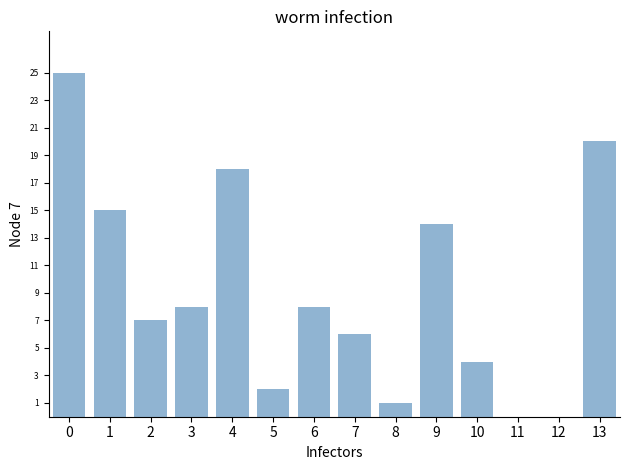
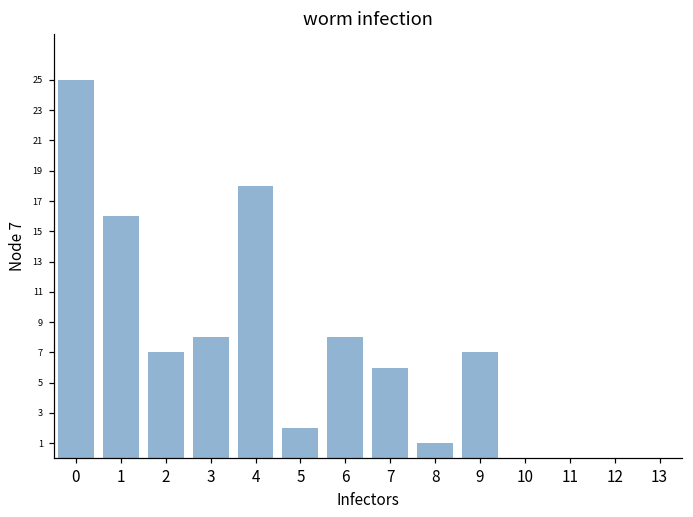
  {
    "0": 25,
-   "1": 15,
+   "1": 16,
    "2": 7,
    "3": 8,
    "4": 18,
    "5": 2,
    "6": 8,
    "7": 6,
    "8": 1,
-   "9": 14,
-   "10": 4,
+   "9": 7,
+   "10": 0,
    "11": 0,
    "12": 0,
-   "13": 20
+   "13": 0
  }
